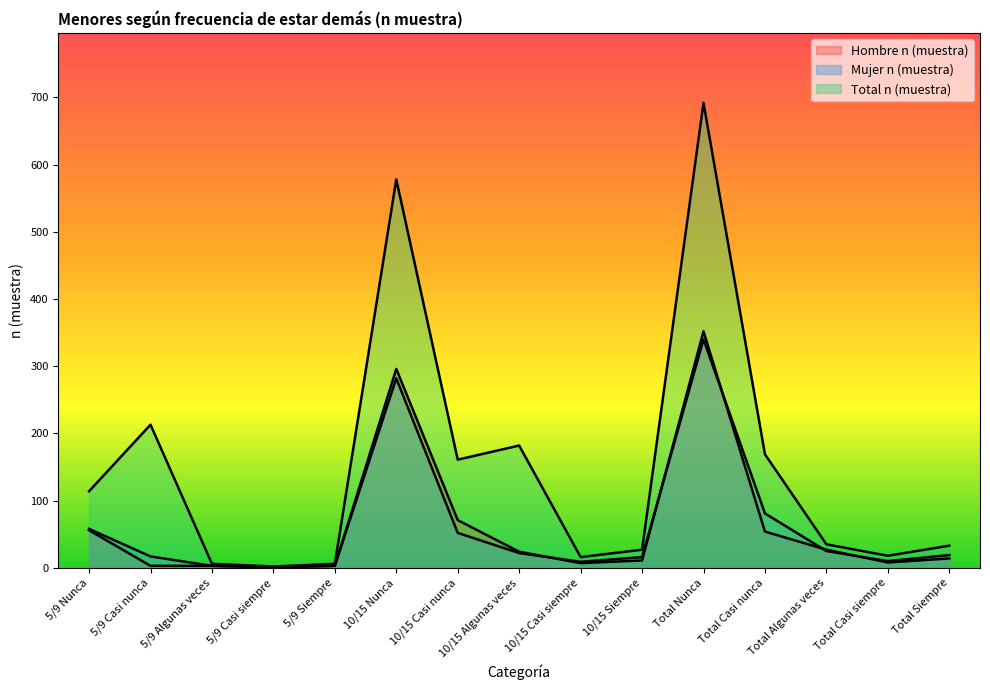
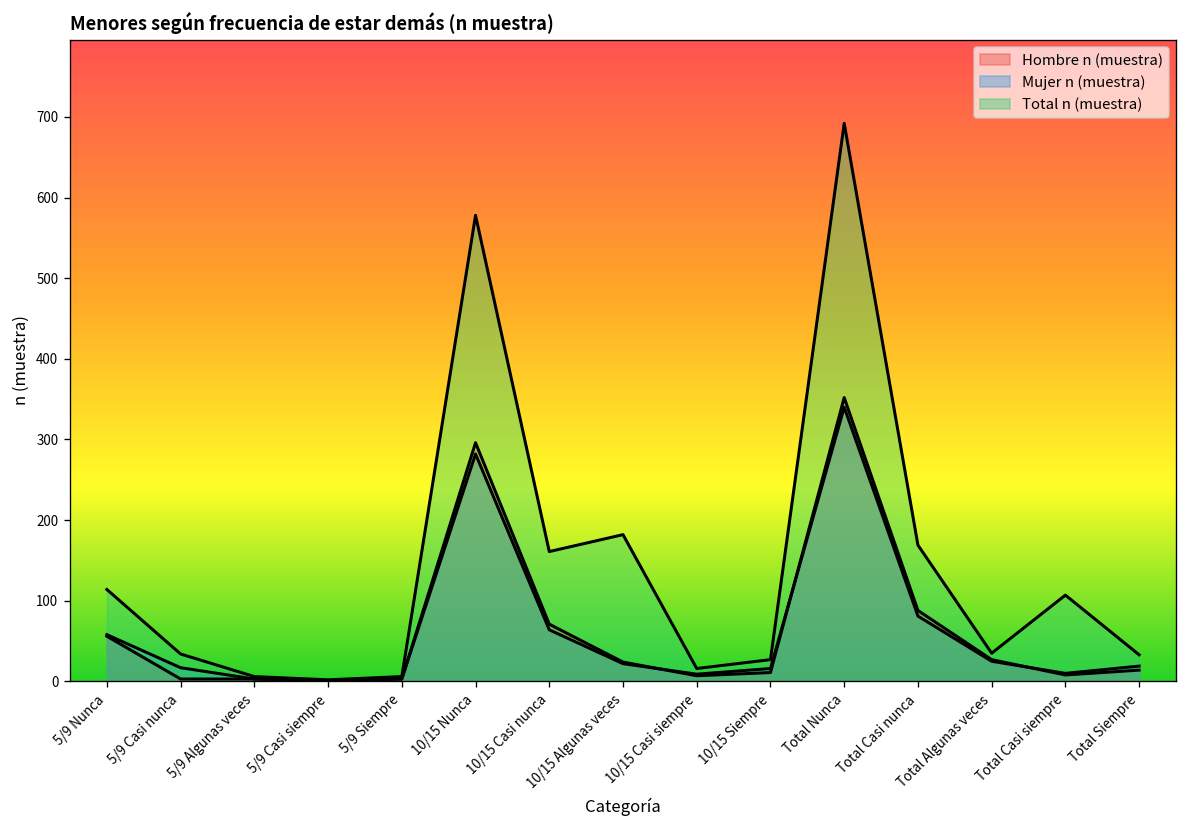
  {
    "Hombre n (muestra)": {
      "5/9 Casi nunca": 0,
      "10/15 Nunca": 300,
      "10/15 Casi nunca": 70,
      "10/15 Siempre": 10,
      "Total Nunca": 350,
-     "Total Casi nunca": 50,
+     "Total Casi nunca": 90,
      "Total Siempre": 10
    },
    "Mujer n (muestra)": {
      "5/9 Casi nunca": 20,
      "10/15 Nunca": 280,
-     "10/15 Casi nunca": 50,
+     "10/15 Casi nunca": 60,
      "10/15 Siempre": 20,
      "Total Nunca": 340,
      "Total Casi nunca": 80,
      "Total Siempre": 20
    },
    "Total n (muestra)": {
      "5/9 Nunca": 110,
-     "5/9 Casi nunca": 210,
+     "5/9 Casi nunca": 30,
      "10/15 Nunca": 580,
      "10/15 Casi nunca": 160,
      "10/15 Algunas veces": 180,
      "10/15 Casi siempre": 20,
      "10/15 Siempre": 30,
      "Total Nunca": 690,
      "Total Casi nunca": 170,
      "Total Algunas veces": 40,
-     "Total Casi siempre": 20,
+     "Total Casi siempre": 110,
      "Total Siempre": 30
    }
  }
